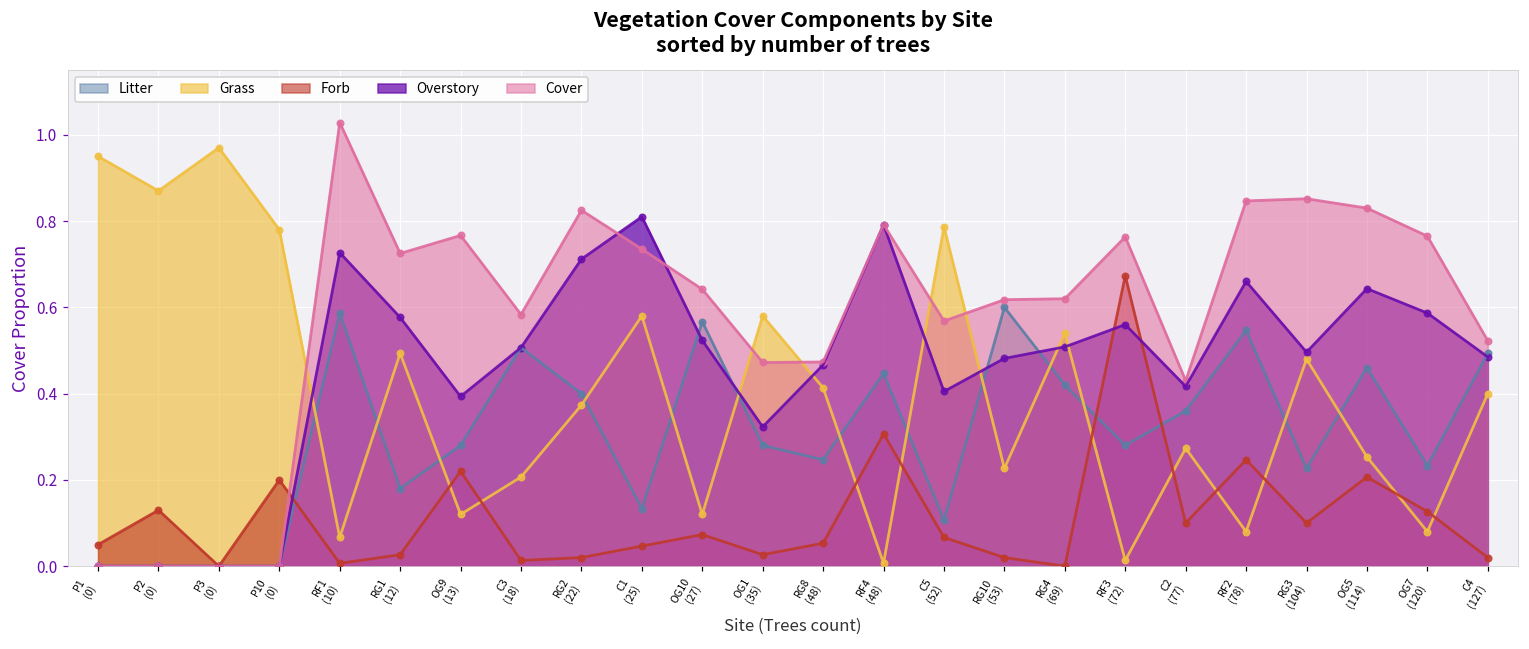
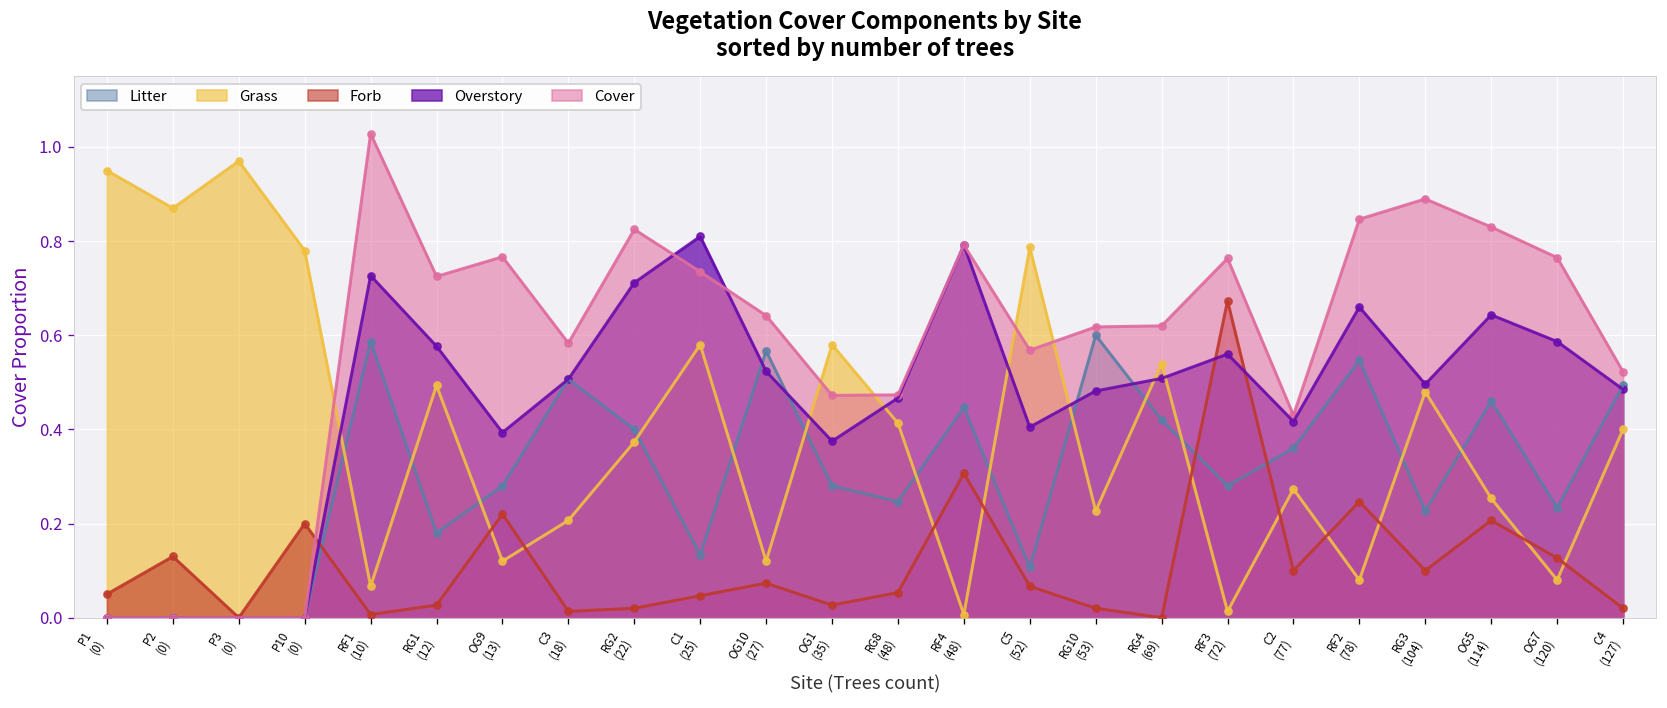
  {
    "Litter": {
      "RF1 (10)": 0.59,
      "RG1 (12)": 0.18,
      "OG9 (13)": 0.28,
      "RG2 (22)": 0.40,
      "C1 (25)": 0.13,
      "OG10 (27)": 0.57,
      "OG1 (35)": 0.28,
      "RG8 (48)": 0.25,
      "RF4 (48)": 0.45,
      "C5 (52)": 0.11,
      "RG10 (53)": 0.60,
      "RG4 (69)": 0.42,
      "RF3 (72)": 0.28,
      "C2 (77)": 0.36,
      "RF2 (78)": 0.55,
      "RG3 (104)": 0.23,
      "OG5 (114)": 0.46,
      "OG7 (120)": 0.23,
      "C4 (127)": 0.49
    },
    "Grass": {
      "P1 (0)": 0.95,
      "P2 (0)": 0.87,
      "P3 (0)": 0.97,
      "P10 (0)": 0.78,
      "RF1 (10)": 0.07,
      "RG1 (12)": 0.49,
      "OG9 (13)": 0.12,
      "C3 (18)": 0.21,
      "RG2 (22)": 0.37,
      "C1 (25)": 0.58,
      "OG10 (27)": 0.12,
      "OG1 (35)": 0.58,
      "RG8 (48)": 0.41,
      "RF4 (48)": 0.01,
      "C5 (52)": 0.79,
      "RG10 (53)": 0.23,
      "RG4 (69)": 0.54,
      "RF3 (72)": 0.01,
      "C2 (77)": 0.27,
      "RF2 (78)": 0.08,
      "RG3 (104)": 0.48,
      "OG5 (114)": 0.25,
      "OG7 (120)": 0.08,
      "C4 (127)": 0.40
    },
    "Forb": {
      "P1 (0)": 0.05,
      "P2 (0)": 0.13,
      "P10 (0)": 0.20,
      "RF1 (10)": 0.01,
      "RG1 (12)": 0.03,
      "OG9 (13)": 0.22,
      "C3 (18)": 0.01,
      "RG2 (22)": 0.02,
      "C1 (25)": 0.05,
      "OG10 (27)": 0.07,
      "OG1 (35)": 0.03,
      "RG8 (48)": 0.05,
      "RF4 (48)": 0.31,
      "C5 (52)": 0.07,
      "RG10 (53)": 0.02,
      "RG4 (69)": 0.00,
      "RF3 (72)": 0.67,
      "C2 (77)": 0.10,
      "RF2 (78)": 0.25,
      "RG3 (104)": 0.10,
      "OG5 (114)": 0.21,
      "OG7 (120)": 0.13,
      "C4 (127)": 0.02
    },
    "Overstory": {
      "RF1 (10)": 0.73,
      "RG1 (12)": 0.58,
      "OG9 (13)": 0.39,
      "RG2 (22)": 0.71,
      "C1 (25)": 0.81,
      "OG10 (27)": 0.52,
-     "OG1 (35)": 0.32,
+     "OG1 (35)": 0.38,
      "RG8 (48)": 0.47,
      "C5 (52)": 0.41,
      "RG10 (53)": 0.48,
      "RG4 (69)": 0.51,
      "RF3 (72)": 0.56,
      "C2 (77)": 0.42,
      "RF2 (78)": 0.66,
      "RG3 (104)": 0.50,
      "OG5 (114)": 0.64,
      "OG7 (120)": 0.59,
      "C4 (127)": 0.49
    },
    "Cover": {
      "RF1 (10)": 1.03,
      "RG1 (12)": 0.73,
      "OG9 (13)": 0.77,
      "C3 (18)": 0.58,
      "RG2 (22)": 0.83,
      "C1 (25)": 0.74,
      "OG10 (27)": 0.64,
      "OG1 (35)": 0.47,
      "RG8 (48)": 0.47,
      "C5 (52)": 0.57,
      "RG10 (53)": 0.62,
      "RG4 (69)": 0.62,
      "RF3 (72)": 0.76,
      "C2 (77)": 0.43,
      "RF2 (78)": 0.85,
-     "RG3 (104)": 0.85,
+     "RG3 (104)": 0.89,
      "OG5 (114)": 0.83,
      "OG7 (120)": 0.77,
      "C4 (127)": 0.52
    }
  }
